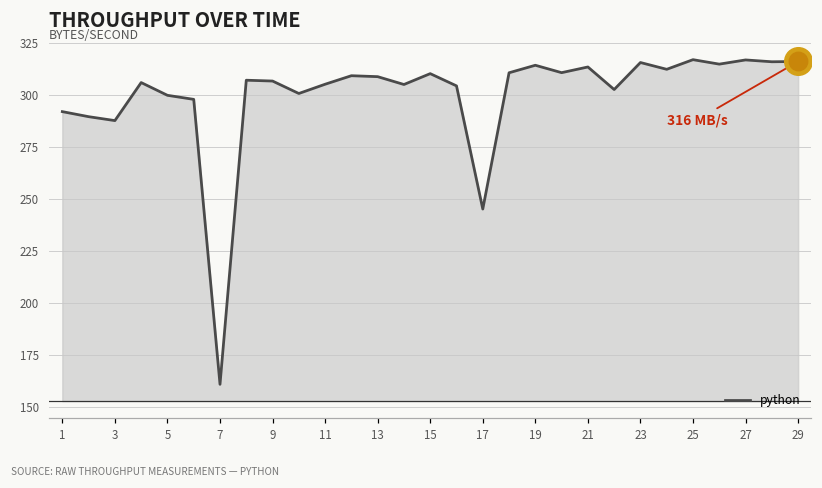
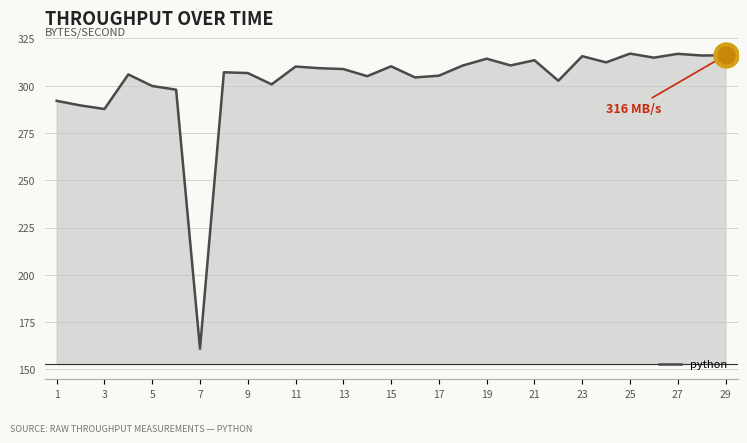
  {
    "python": {
      "1": 292,
      "3": 288,
      "5": 300,
      "7": 161,
      "9": 307,
-     "11": 305,
+     "11": 310,
      "13": 309,
      "15": 310,
-     "17": 245,
+     "17": 305,
      "19": 314,
      "21": 313,
      "23": 316,
      "25": 317,
      "27": 317
    }
  }
